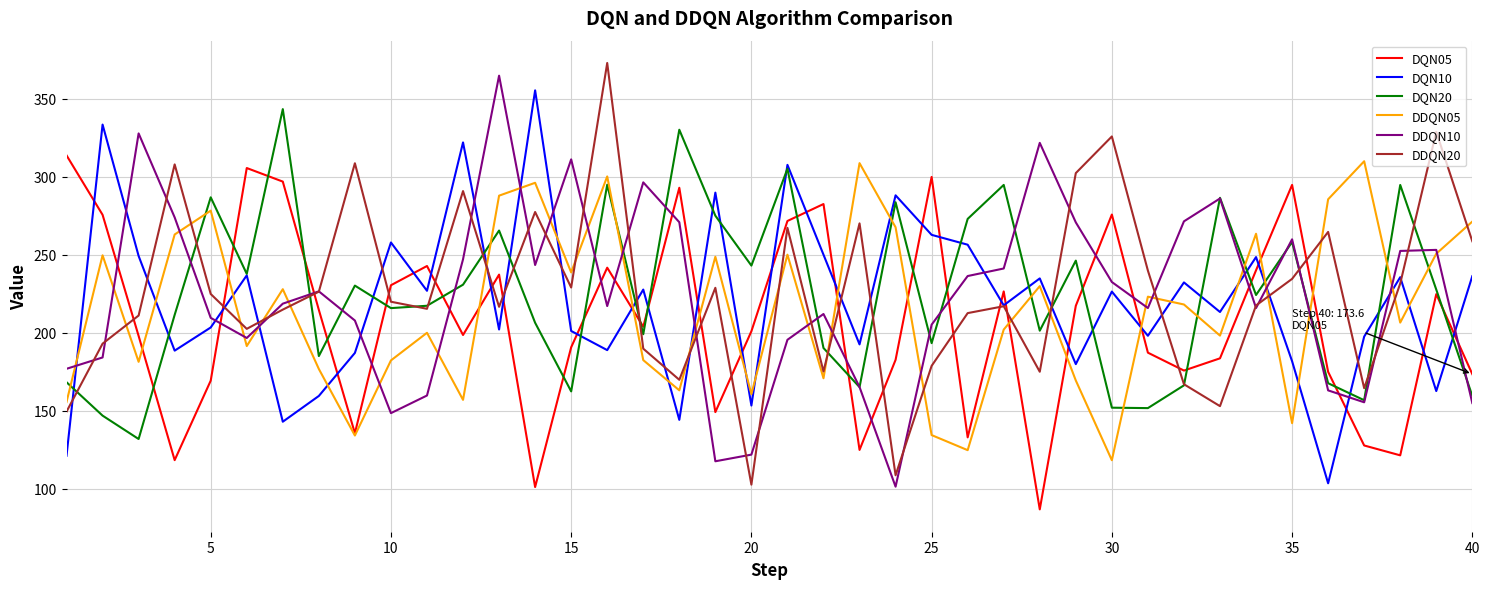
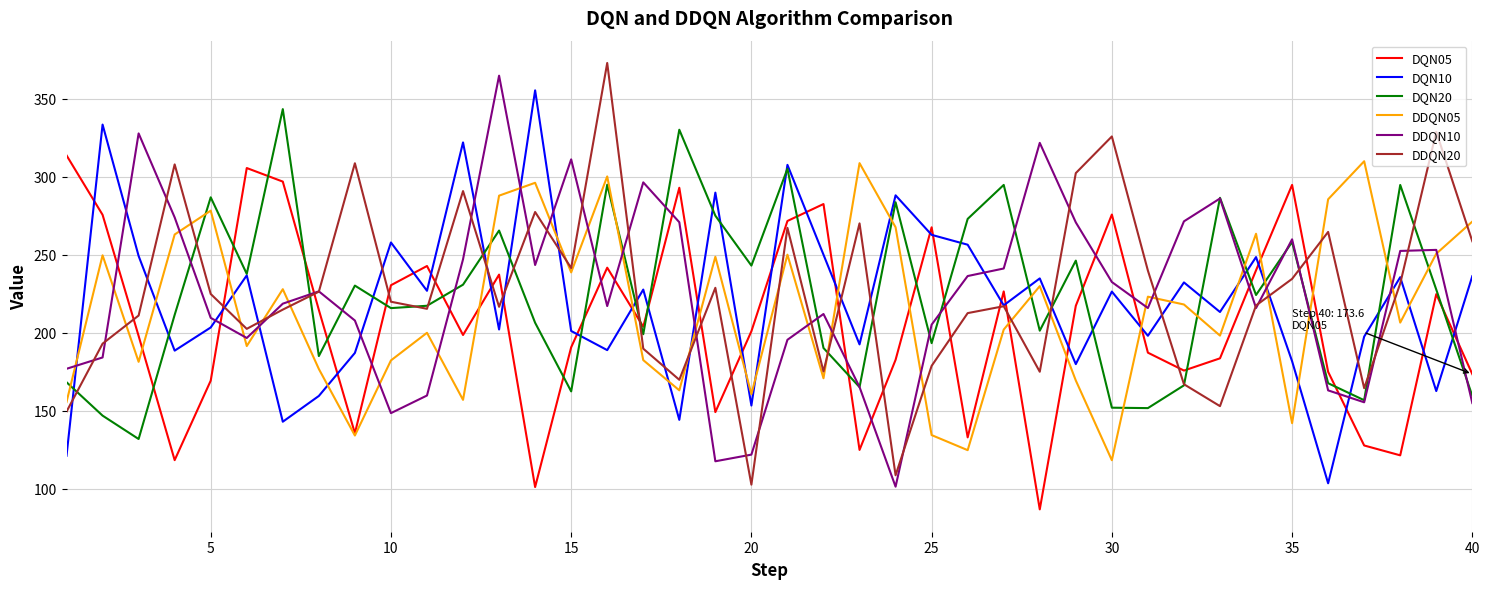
  {
    "DQN05": {
      "5": 169,
      "10": 231,
      "15": 191,
      "20": 201,
-     "25": 300,
+     "25": 268,
      "30": 276,
      "35": 295,
      "40": 174
    },
    "DQN10": {
      "5": 203,
      "10": 258,
      "15": 201,
      "20": 153,
      "25": 263,
      "30": 226,
      "40": 236
    },
    "DQN20": {
      "5": 287,
      "10": 216,
      "15": 163,
      "20": 243,
      "25": 193,
      "30": 152,
      "35": 258,
      "40": 160
    },
    "DDQN05": {
      "5": 278,
      "10": 182,
      "15": 239,
      "20": 161,
      "25": 134,
      "30": 118,
      "35": 142,
      "40": 271
    },
    "DDQN10": {
      "5": 210,
      "10": 149,
      "15": 311,
      "20": 122,
      "25": 205,
      "30": 233,
      "35": 260,
      "40": 155
    },
    "DDQN20": {
      "5": 225,
      "10": 220,
-     "15": 229,
+     "15": 242,
      "20": 103,
      "25": 179,
      "30": 326,
      "35": 235,
      "40": 259
    }
  }
